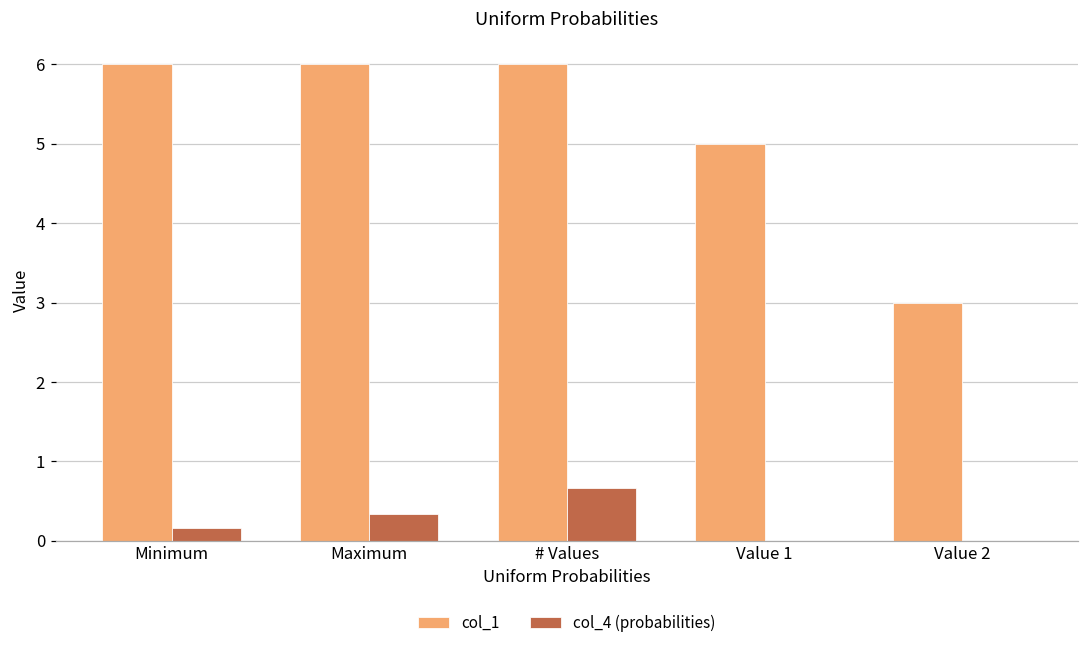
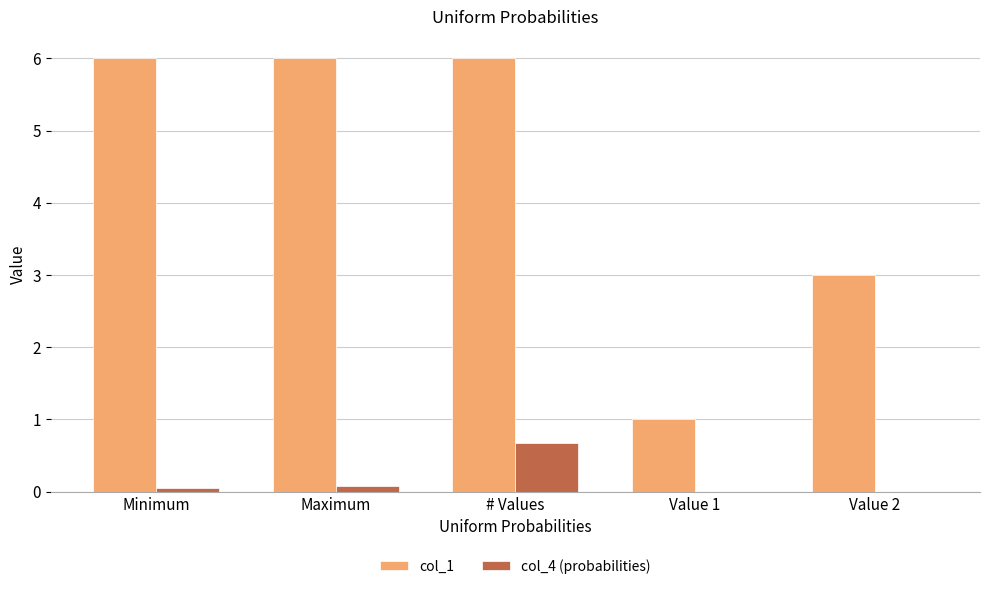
  {
    "col_1": {
      "Minimum": 6,
      "Maximum": 6,
      "# Values": 6,
-     "Value 1": 5,
+     "Value 1": 1,
      "Value 2": 3
    },
    "col_4 (probabilities)": {
-     "Minimum": 0.2,
-     "Maximum": 0.3,
+     "Minimum": 0.1,
+     "Maximum": 0.1,
      "# Values": 0.7,
      "Value 1": 0.0,
      "Value 2": 0.0
    }
  }
